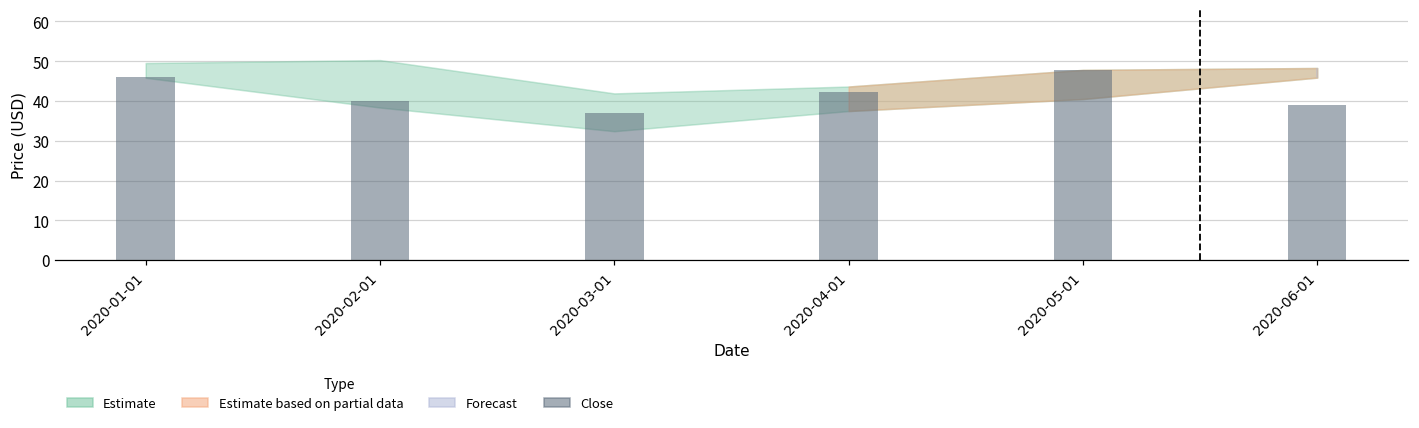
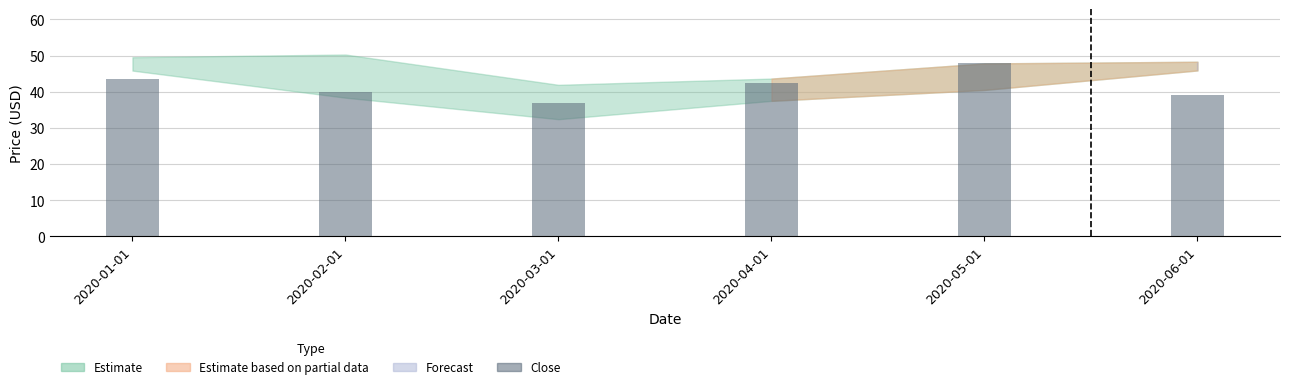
  {
    "Close": {
-     "2020-01-01": 46,
+     "2020-01-01": 44,
      "2020-02-01": 40,
      "2020-03-01": 37,
      "2020-04-01": 42,
      "2020-05-01": 48,
      "2020-06-01": 39
    }
  }
